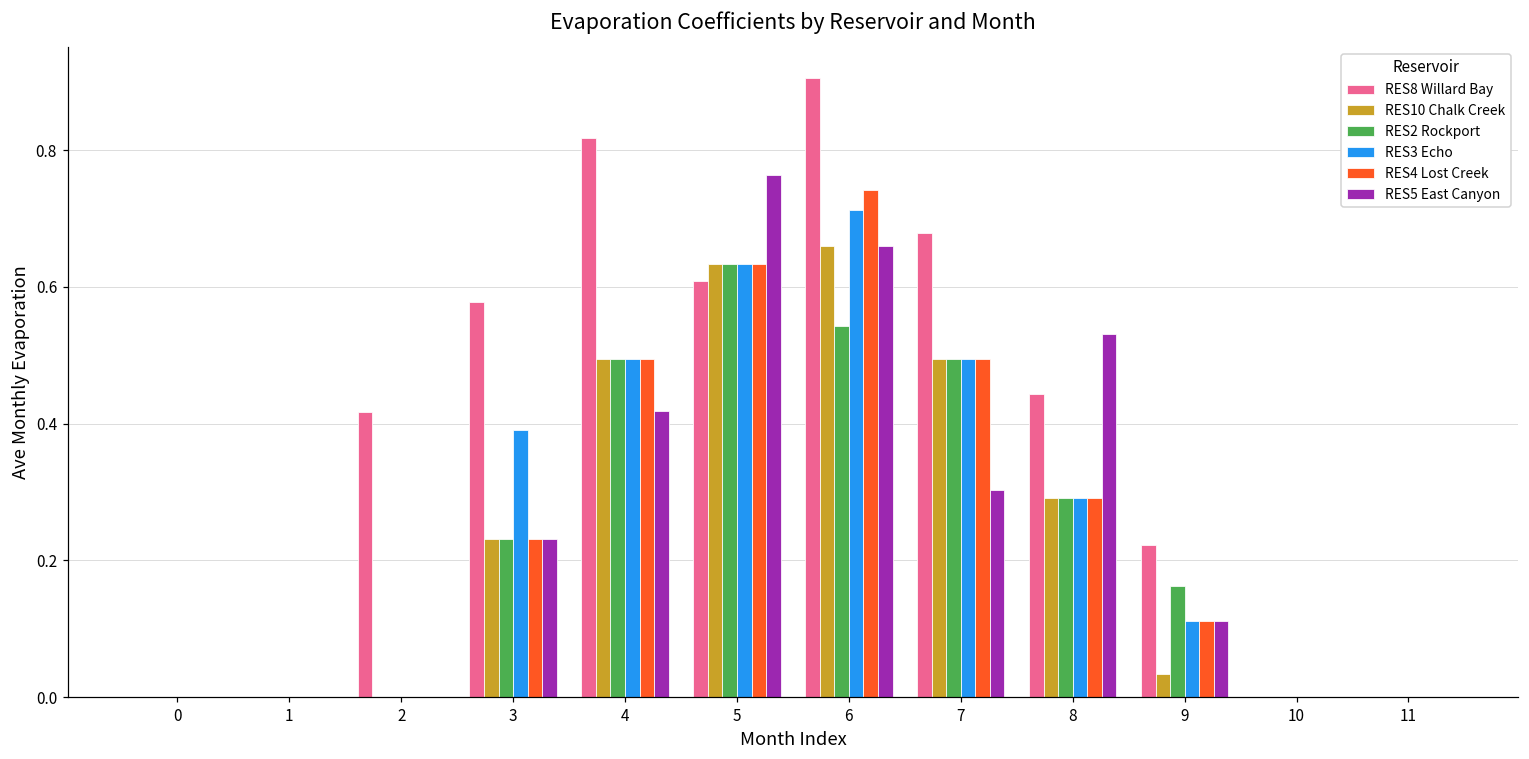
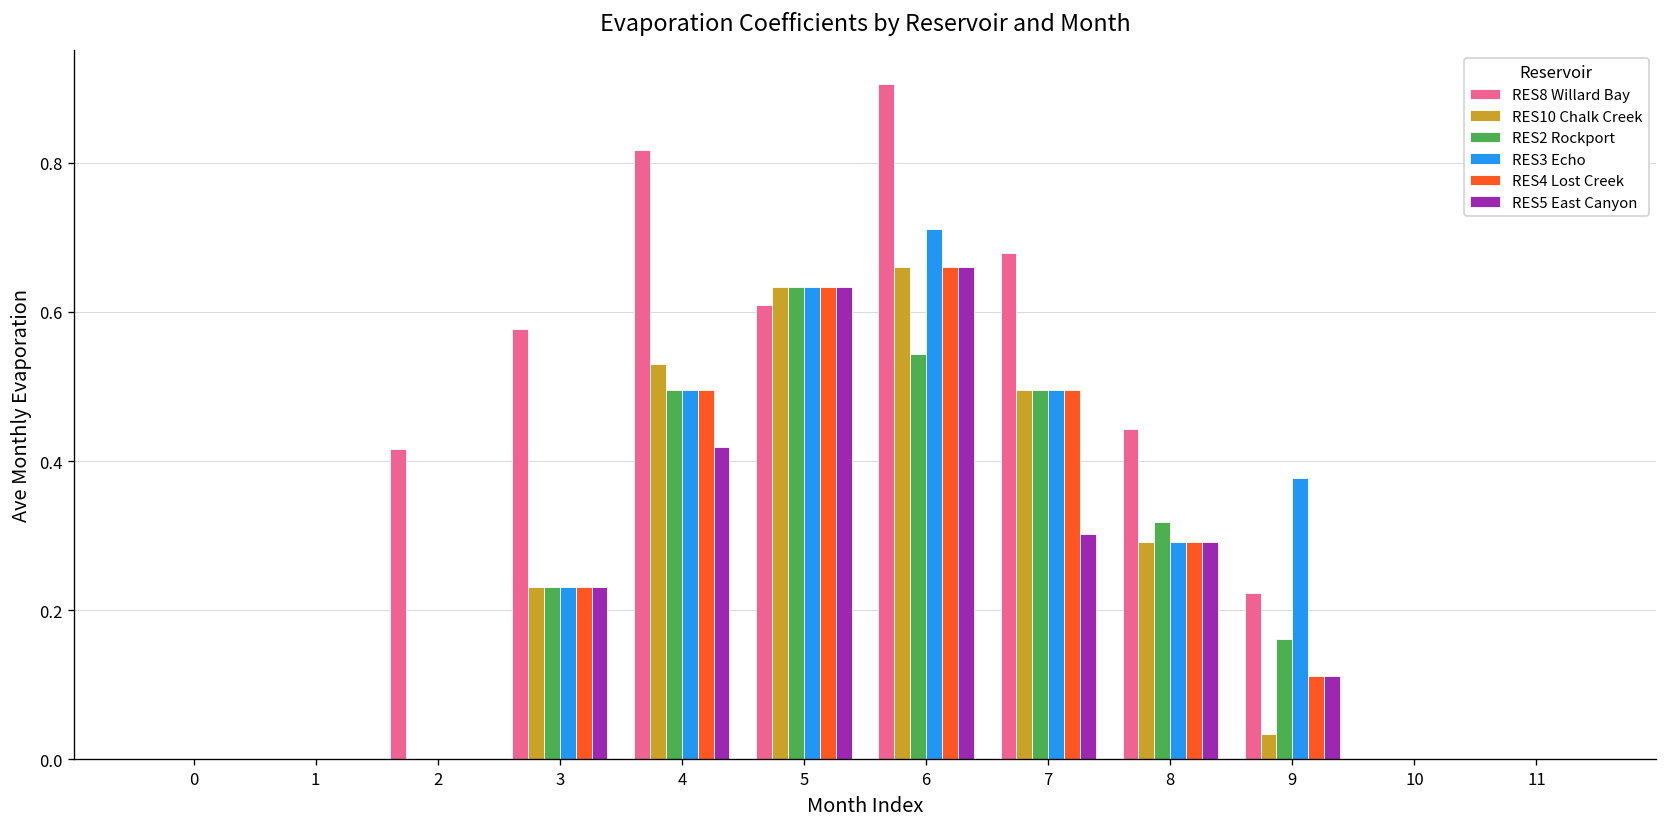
  {
    "RES8 Willard Bay": {
      "0": 0.00,
      "1": 0.00,
      "2": 0.42,
      "3": 0.58,
      "4": 0.82,
      "5": 0.61,
      "6": 0.91,
      "7": 0.68,
      "8": 0.44,
      "9": 0.22,
      "10": 0.00,
      "11": 0.00
    },
    "RES10 Chalk Creek": {
      "0": 0.00,
      "1": 0.00,
      "2": 0.00,
      "3": 0.23,
-     "4": 0.50,
+     "4": 0.53,
      "5": 0.63,
      "6": 0.66,
      "7": 0.49,
      "8": 0.29,
      "9": 0.03,
      "10": 0.00,
      "11": 0.00
    },
    "RES2 Rockport": {
      "0": 0.00,
      "1": 0.00,
      "2": 0.00,
      "3": 0.23,
      "4": 0.50,
      "5": 0.63,
      "6": 0.54,
      "7": 0.49,
-     "8": 0.29,
+     "8": 0.32,
      "9": 0.16,
      "10": 0.00,
      "11": 0.00
    },
    "RES3 Echo": {
      "0": 0.00,
      "1": 0.00,
      "2": 0.00,
-     "3": 0.39,
+     "3": 0.23,
      "4": 0.50,
      "5": 0.63,
      "6": 0.71,
      "7": 0.49,
      "8": 0.29,
-     "9": 0.11,
+     "9": 0.38,
      "10": 0.00,
      "11": 0.00
    },
    "RES4 Lost Creek": {
      "0": 0.00,
      "1": 0.00,
      "2": 0.00,
      "3": 0.23,
      "4": 0.50,
      "5": 0.63,
-     "6": 0.74,
+     "6": 0.66,
      "7": 0.49,
      "8": 0.29,
      "9": 0.11,
      "10": 0.00,
      "11": 0.00
    },
    "RES5 East Canyon": {
      "0": 0.00,
      "1": 0.00,
      "2": 0.00,
      "3": 0.23,
      "4": 0.42,
-     "5": 0.76,
+     "5": 0.63,
      "6": 0.66,
      "7": 0.30,
-     "8": 0.53,
+     "8": 0.29,
      "9": 0.11,
      "10": 0.00,
      "11": 0.00
    }
  }
